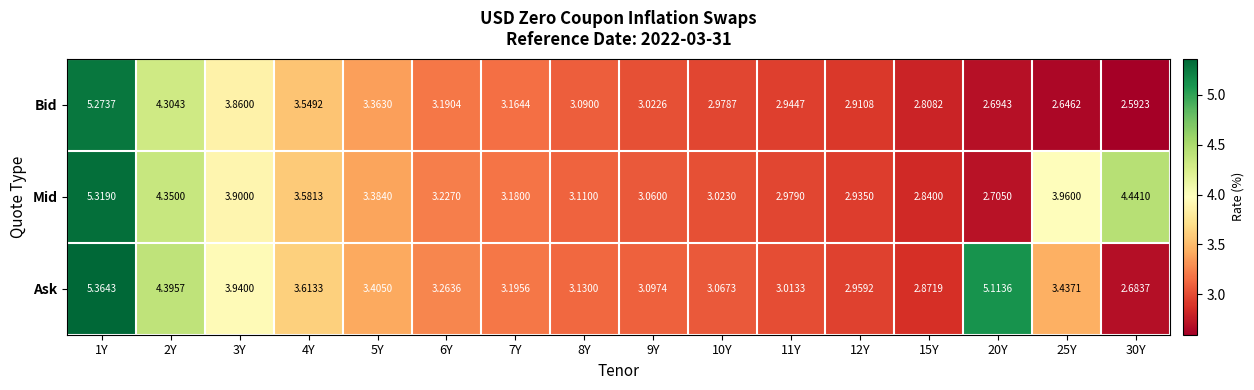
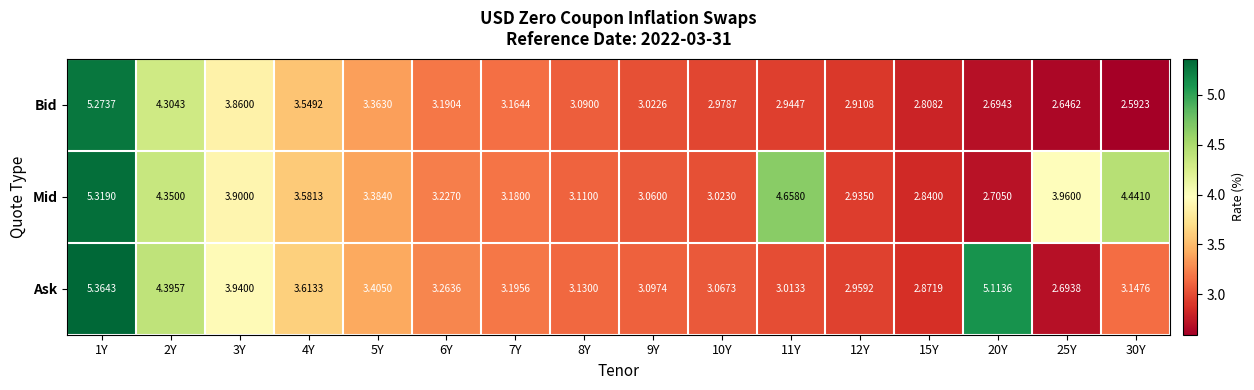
  {
    "Bid": {
      "1Y": 5.2737,
      "2Y": 4.3043,
      "3Y": 3.8600,
      "4Y": 3.5492,
      "5Y": 3.3630,
      "6Y": 3.1904,
      "7Y": 3.1644,
      "8Y": 3.0900,
      "9Y": 3.0226,
      "10Y": 2.9787,
      "11Y": 2.9447,
      "12Y": 2.9108,
      "15Y": 2.8082,
      "20Y": 2.6943,
      "25Y": 2.6462,
      "30Y": 2.5923
    },
    "Mid": {
      "1Y": 5.3190,
      "2Y": 4.3500,
      "3Y": 3.9000,
      "4Y": 3.5813,
      "5Y": 3.3840,
      "6Y": 3.2270,
      "7Y": 3.1800,
      "8Y": 3.1100,
      "9Y": 3.0600,
      "10Y": 3.0230,
-     "11Y": 2.9790,
+     "11Y": 4.6580,
      "12Y": 2.9350,
      "15Y": 2.8400,
      "20Y": 2.7050,
      "25Y": 3.9600,
      "30Y": 4.4410
    },
    "Ask": {
      "1Y": 5.3643,
      "2Y": 4.3957,
      "3Y": 3.9400,
      "4Y": 3.6133,
      "5Y": 3.4050,
      "6Y": 3.2636,
      "7Y": 3.1956,
      "8Y": 3.1300,
      "9Y": 3.0974,
      "10Y": 3.0673,
      "11Y": 3.0133,
      "12Y": 2.9592,
      "15Y": 2.8719,
      "20Y": 5.1136,
-     "25Y": 3.4371,
-     "30Y": 2.6837
+     "25Y": 2.6938,
+     "30Y": 3.1476
    }
  }
